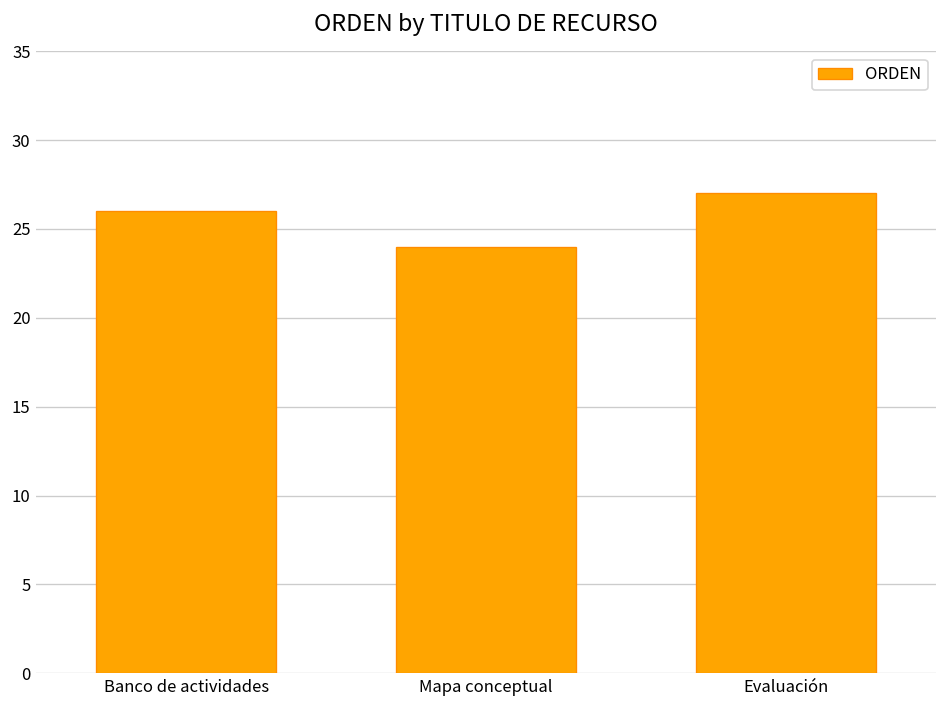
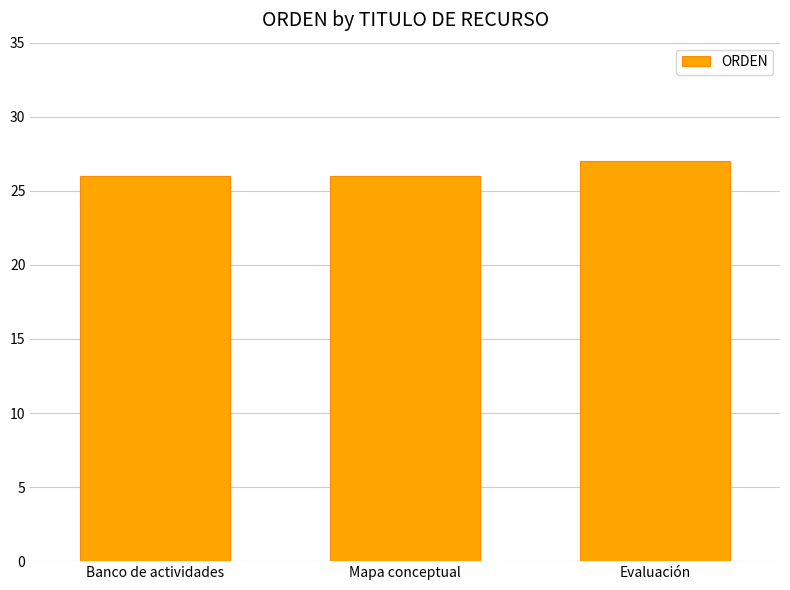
  {
    "Banco de actividades": 26,
-   "Mapa conceptual": 24,
+   "Mapa conceptual": 26,
    "Evaluación": 27
  }
